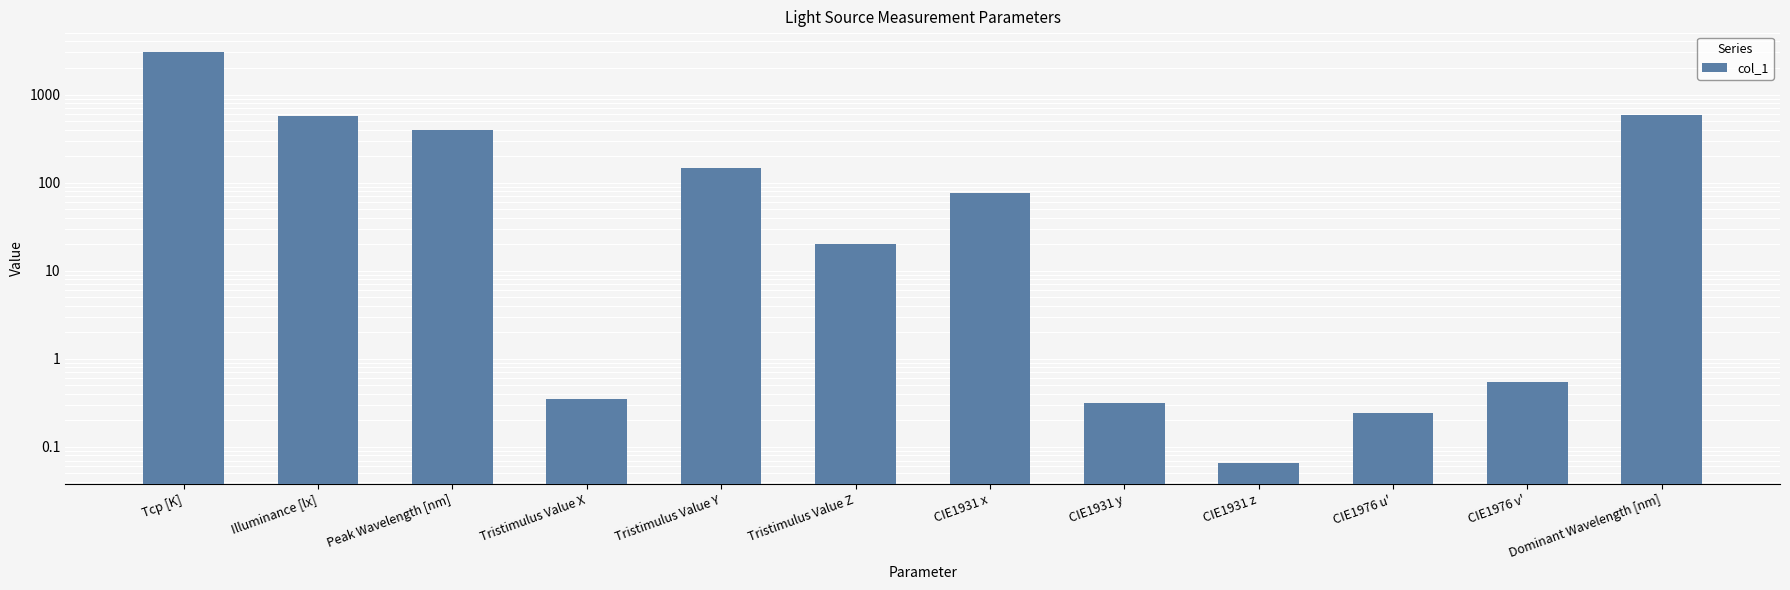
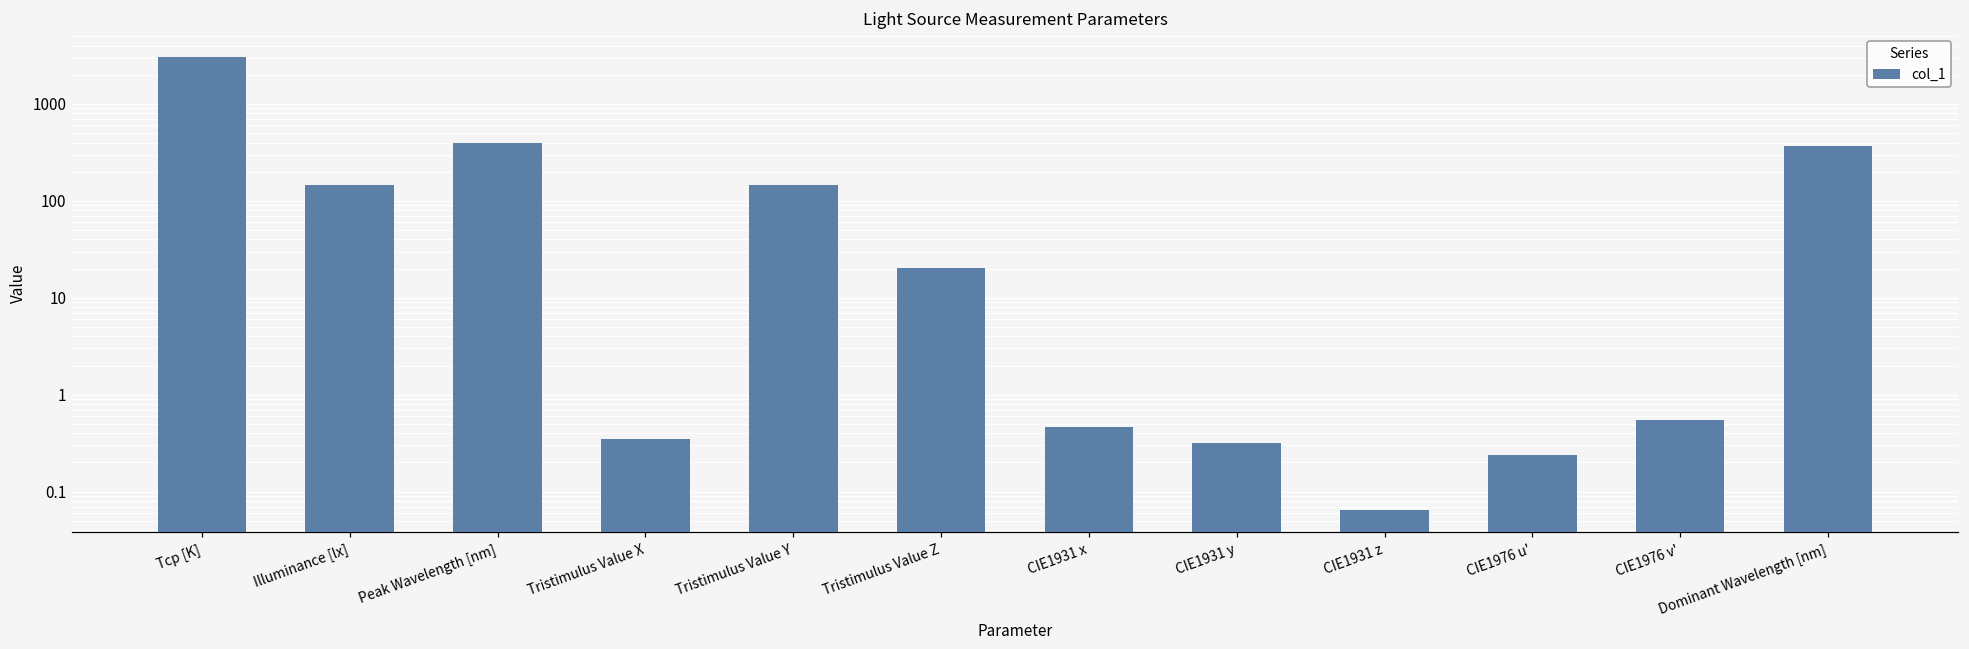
  {
    "Tcp [K]": 3000,
-   "Illuminance [lx]": 600,
+   "Illuminance [lx]": 150,
    "Peak Wavelength [nm]": 400,
    "Tristimulus Value X": 0.35,
    "Tristimulus Value Y": 150,
    "Tristimulus Value Z": 20,
-   "CIE1931 x": 80,
+   "CIE1931 x": 0.5,
    "CIE1931 y": 0.3,
    "CIE1931 z": 0.07,
    "CIE1976 u'": 0.24,
    "CIE1976 v'": 0.5,
-   "Dominant Wavelength [nm]": 600
+   "Dominant Wavelength [nm]": 370
  }
